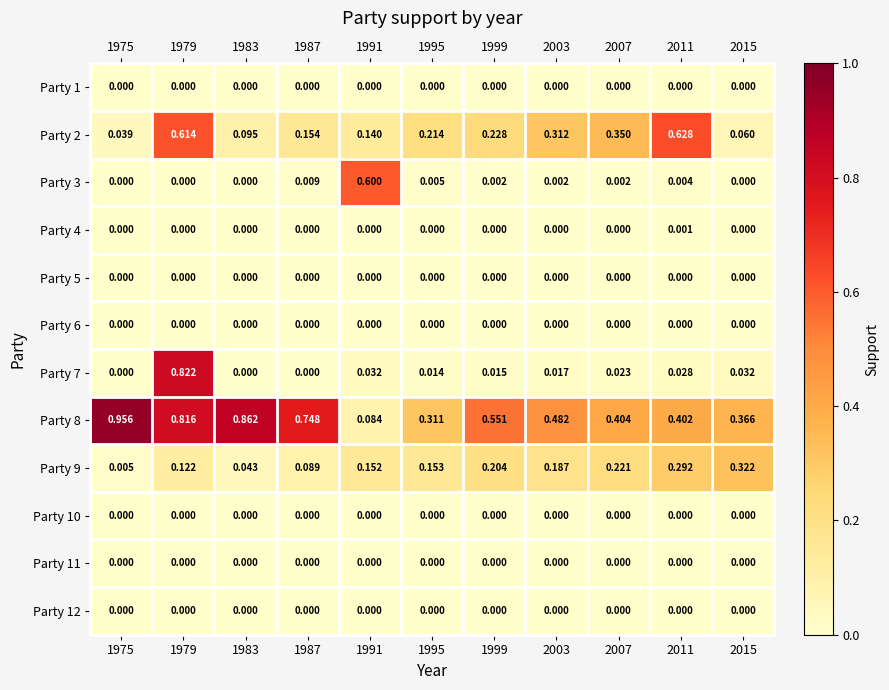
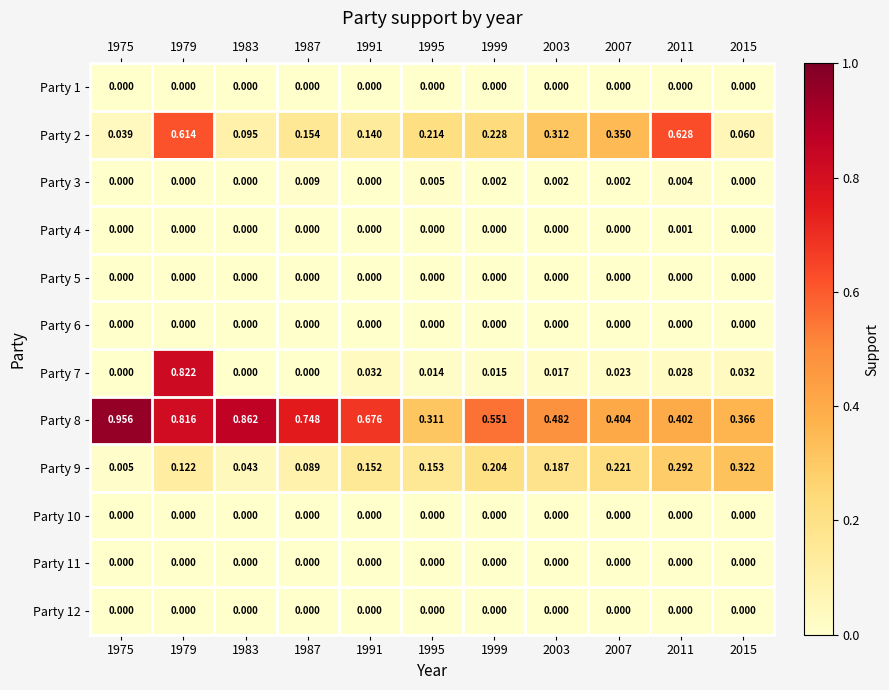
  {
    "Party 1": {
      "1975": 0.000,
      "1979": 0.000,
      "1983": 0.000,
      "1987": 0.000,
      "1991": 0.000,
      "1995": 0.000,
      "1999": 0.000,
      "2003": 0.000,
      "2007": 0.000,
      "2011": 0.000,
      "2015": 0.000
    },
    "Party 2": {
      "1975": 0.039,
      "1979": 0.614,
      "1983": 0.095,
      "1987": 0.154,
      "1991": 0.140,
      "1995": 0.214,
      "1999": 0.228,
      "2003": 0.312,
      "2007": 0.350,
      "2011": 0.628,
      "2015": 0.060
    },
    "Party 3": {
      "1975": 0.000,
      "1979": 0.000,
      "1983": 0.000,
      "1987": 0.009,
-     "1991": 0.600,
+     "1991": 0.000,
      "1995": 0.005,
      "1999": 0.002,
      "2003": 0.002,
      "2007": 0.002,
      "2011": 0.004,
      "2015": 0.000
    },
    "Party 4": {
      "1975": 0.000,
      "1979": 0.000,
      "1983": 0.000,
      "1987": 0.000,
      "1991": 0.000,
      "1995": 0.000,
      "1999": 0.000,
      "2003": 0.000,
      "2007": 0.000,
      "2011": 0.001,
      "2015": 0.000
    },
    "Party 5": {
      "1975": 0.000,
      "1979": 0.000,
      "1983": 0.000,
      "1987": 0.000,
      "1991": 0.000,
      "1995": 0.000,
      "1999": 0.000,
      "2003": 0.000,
      "2007": 0.000,
      "2011": 0.000,
      "2015": 0.000
    },
    "Party 6": {
      "1975": 0.000,
      "1979": 0.000,
      "1983": 0.000,
      "1987": 0.000,
      "1991": 0.000,
      "1995": 0.000,
      "1999": 0.000,
      "2003": 0.000,
      "2007": 0.000,
      "2011": 0.000,
      "2015": 0.000
    },
    "Party 7": {
      "1975": 0.000,
      "1979": 0.822,
      "1983": 0.000,
      "1987": 0.000,
      "1991": 0.032,
      "1995": 0.014,
      "1999": 0.015,
      "2003": 0.017,
      "2007": 0.023,
      "2011": 0.028,
      "2015": 0.032
    },
    "Party 8": {
      "1975": 0.956,
      "1979": 0.816,
      "1983": 0.862,
      "1987": 0.748,
-     "1991": 0.084,
+     "1991": 0.676,
      "1995": 0.311,
      "1999": 0.551,
      "2003": 0.482,
      "2007": 0.404,
      "2011": 0.402,
      "2015": 0.366
    },
    "Party 9": {
      "1975": 0.005,
      "1979": 0.122,
      "1983": 0.043,
      "1987": 0.089,
      "1991": 0.152,
      "1995": 0.153,
      "1999": 0.204,
      "2003": 0.187,
      "2007": 0.221,
      "2011": 0.292,
      "2015": 0.322
    },
    "Party 10": {
      "1975": 0.000,
      "1979": 0.000,
      "1983": 0.000,
      "1987": 0.000,
      "1991": 0.000,
      "1995": 0.000,
      "1999": 0.000,
      "2003": 0.000,
      "2007": 0.000,
      "2011": 0.000,
      "2015": 0.000
    },
    "Party 11": {
      "1975": 0.000,
      "1979": 0.000,
      "1983": 0.000,
      "1987": 0.000,
      "1991": 0.000,
      "1995": 0.000,
      "1999": 0.000,
      "2003": 0.000,
      "2007": 0.000,
      "2011": 0.000,
      "2015": 0.000
    },
    "Party 12": {
      "1975": 0.000,
      "1979": 0.000,
      "1983": 0.000,
      "1987": 0.000,
      "1991": 0.000,
      "1995": 0.000,
      "1999": 0.000,
      "2003": 0.000,
      "2007": 0.000,
      "2011": 0.000,
      "2015": 0.000
    }
  }
